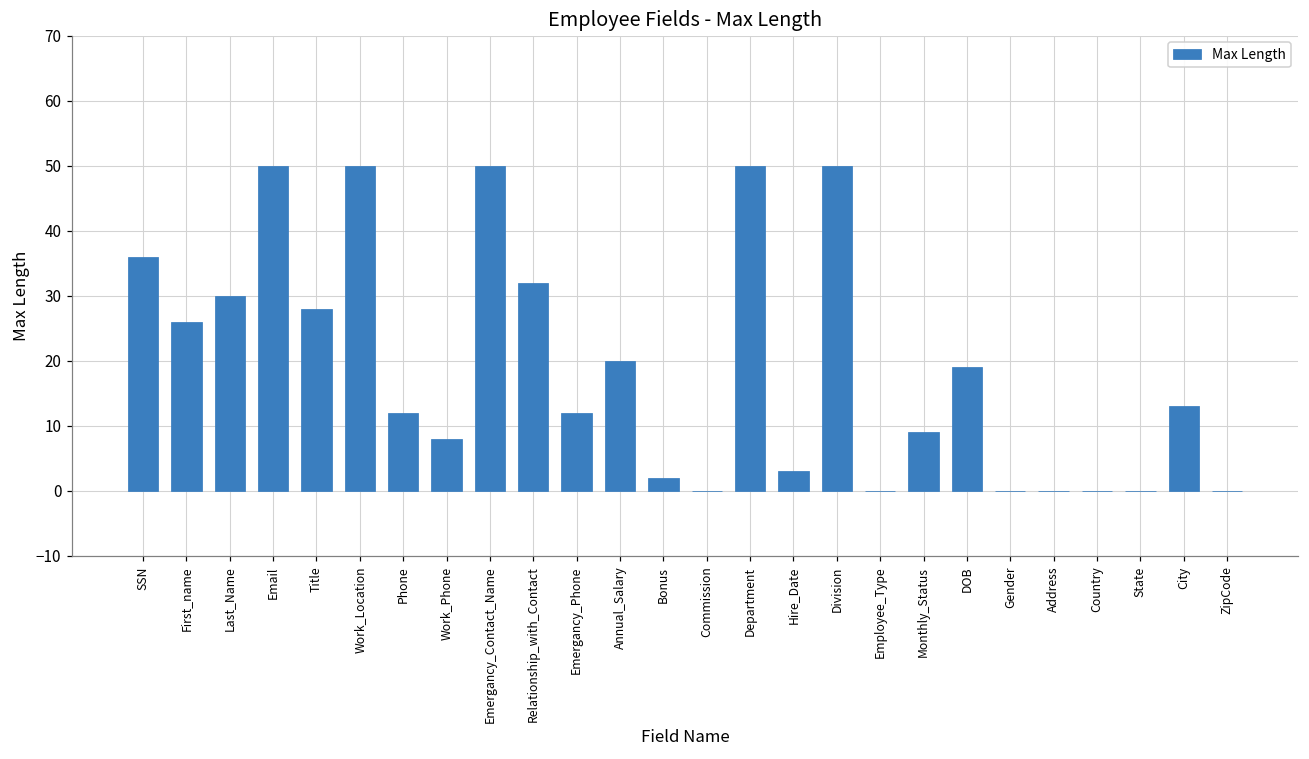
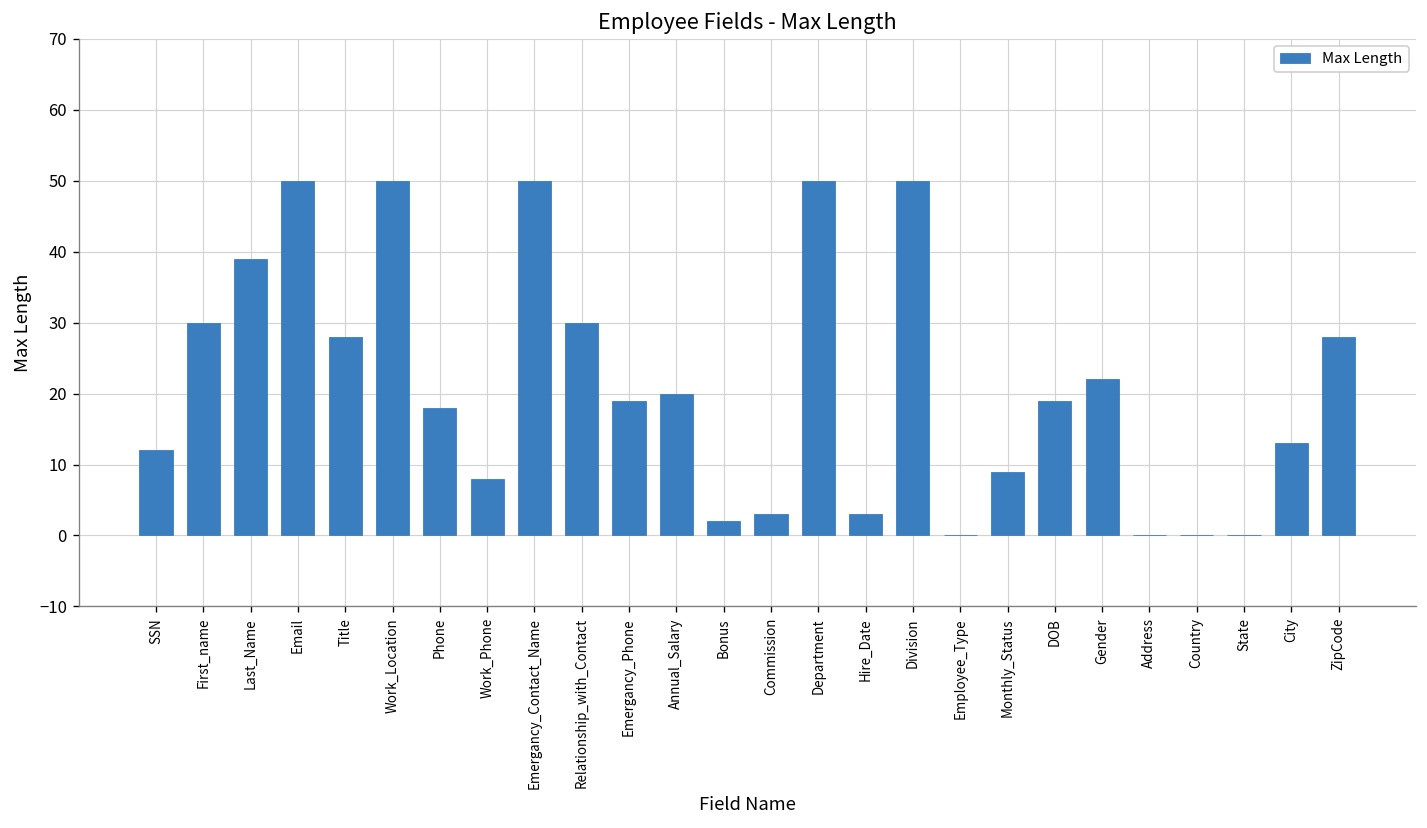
  {
-   "SSN": 36,
-   "First_name": 26,
-   "Last_Name": 30,
+   "SSN": 12,
+   "First_name": 30,
+   "Last_Name": 39,
    "Email": 50,
    "Title": 28,
    "Work_Location": 50,
-   "Phone": 12,
+   "Phone": 18,
    "Work_Phone": 8,
    "Emergancy_Contact_Name": 50,
-   "Relationship_with_Contact": 32,
-   "Emergancy_Phone": 12,
+   "Relationship_with_Contact": 30,
+   "Emergancy_Phone": 19,
    "Annual_Salary": 20,
    "Bonus": 2,
-   "Commission": 0,
+   "Commission": 3,
    "Department": 50,
    "Hire_Date": 3,
    "Division": 50,
    "Employee_Type": 0,
    "Monthly_Status": 9,
    "DOB": 19,
-   "Gender": 0,
+   "Gender": 22,
    "Address": 0,
    "Country": 0,
    "State": 0,
    "City": 13,
-   "ZipCode": 0
+   "ZipCode": 28
  }
